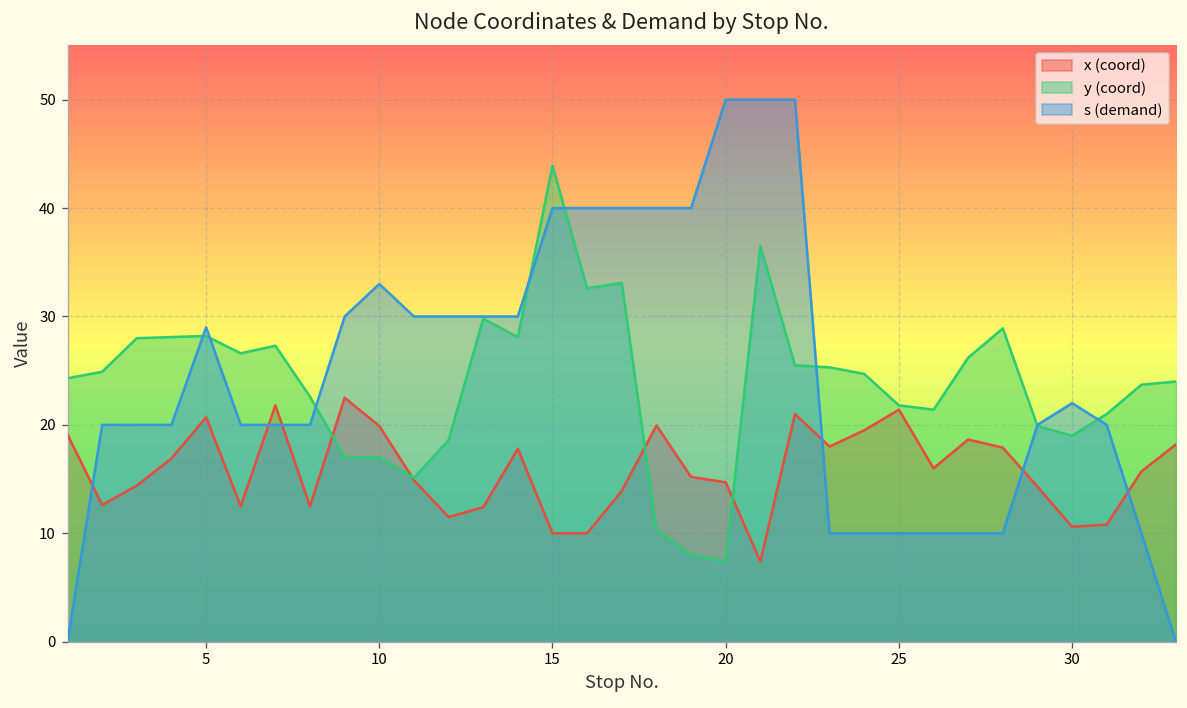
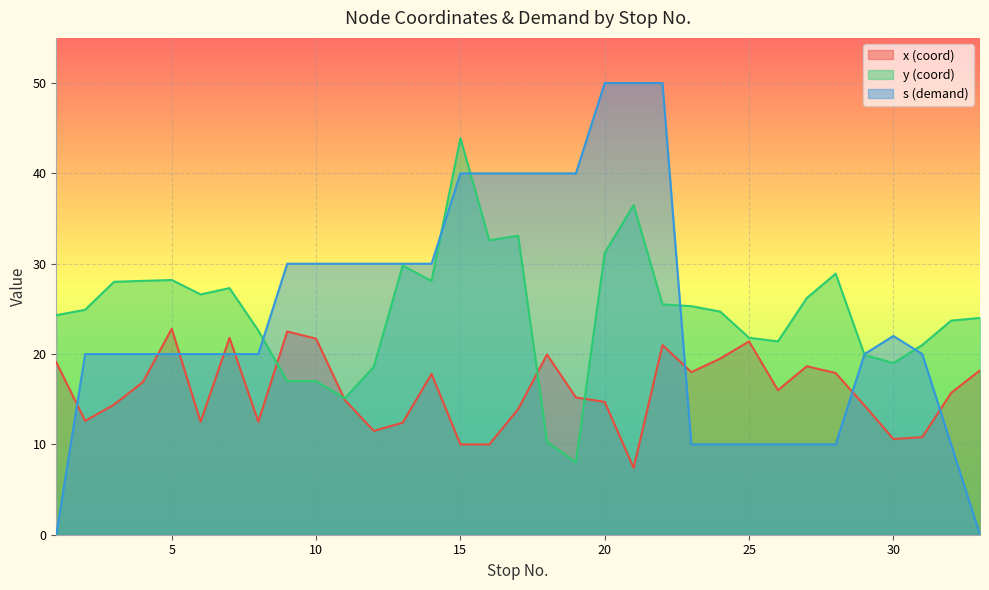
  {
    "x (coord)": {
-     "5": 21,
-     "10": 20,
+     "5": 23,
+     "10": 22,
      "15": 10,
      "20": 15,
      "25": 21,
      "30": 11
    },
    "y (coord)": {
      "5": 28,
      "10": 17,
      "15": 44,
-     "20": 7,
+     "20": 31,
      "25": 22,
      "30": 19
    },
    "s (demand)": {
-     "5": 29,
-     "10": 33,
+     "5": 20,
+     "10": 30,
      "15": 40,
      "20": 50,
      "25": 10,
      "30": 22
    }
  }
